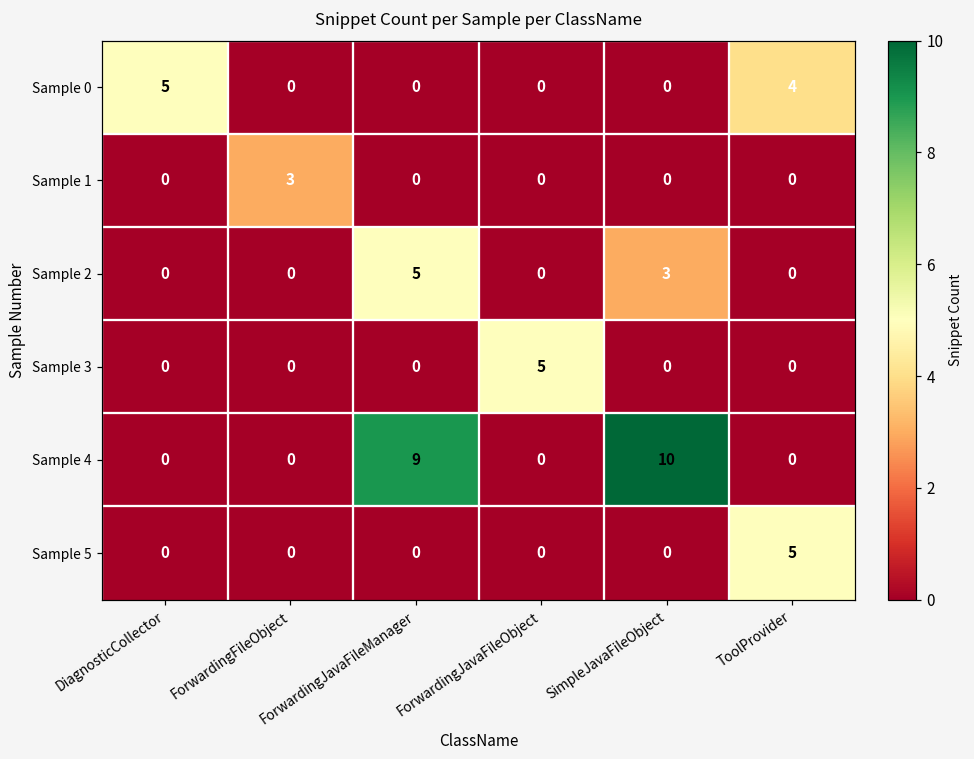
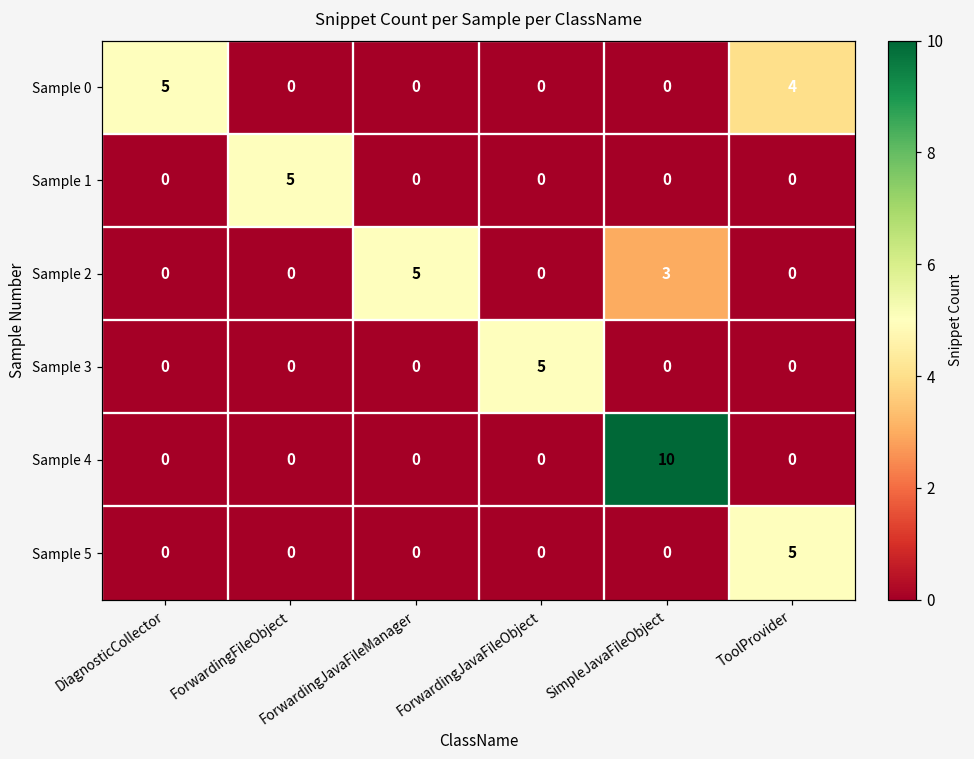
  {
    "Sample 0": {
      "DiagnosticCollector": 5,
      "ForwardingFileObject": 0,
      "ForwardingJavaFileManager": 0,
      "ForwardingJavaFileObject": 0,
      "SimpleJavaFileObject": 0,
      "ToolProvider": 4
    },
    "Sample 1": {
      "DiagnosticCollector": 0,
-     "ForwardingFileObject": 3,
+     "ForwardingFileObject": 5,
      "ForwardingJavaFileManager": 0,
      "ForwardingJavaFileObject": 0,
      "SimpleJavaFileObject": 0,
      "ToolProvider": 0
    },
    "Sample 2": {
      "DiagnosticCollector": 0,
      "ForwardingFileObject": 0,
      "ForwardingJavaFileManager": 5,
      "ForwardingJavaFileObject": 0,
      "SimpleJavaFileObject": 3,
      "ToolProvider": 0
    },
    "Sample 3": {
      "DiagnosticCollector": 0,
      "ForwardingFileObject": 0,
      "ForwardingJavaFileManager": 0,
      "ForwardingJavaFileObject": 5,
      "SimpleJavaFileObject": 0,
      "ToolProvider": 0
    },
    "Sample 4": {
      "DiagnosticCollector": 0,
      "ForwardingFileObject": 0,
-     "ForwardingJavaFileManager": 9,
+     "ForwardingJavaFileManager": 0,
      "ForwardingJavaFileObject": 0,
      "SimpleJavaFileObject": 10,
      "ToolProvider": 0
    },
    "Sample 5": {
      "DiagnosticCollector": 0,
      "ForwardingFileObject": 0,
      "ForwardingJavaFileManager": 0,
      "ForwardingJavaFileObject": 0,
      "SimpleJavaFileObject": 0,
      "ToolProvider": 5
    }
  }
